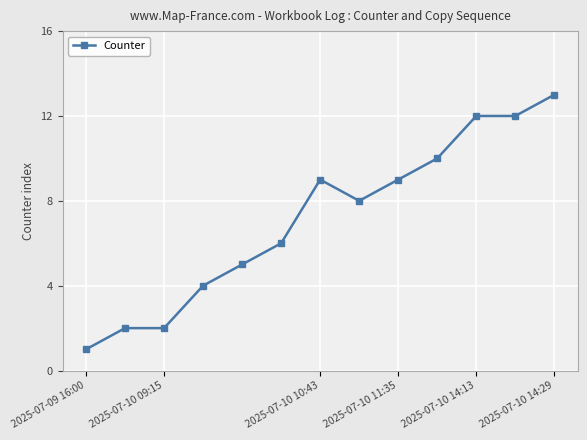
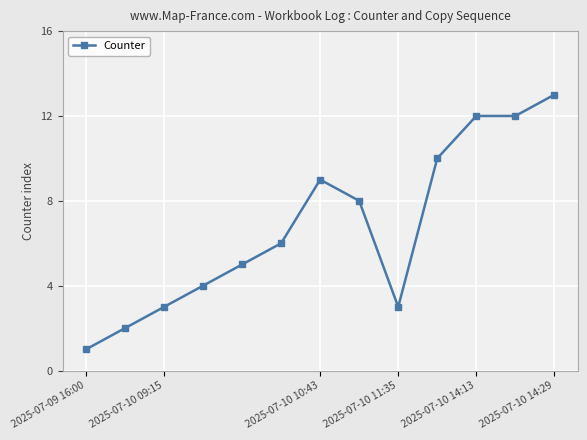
  {
    "2025-07-09 16:00": 1,
-   "2025-07-10 09:15": 2,
+   "2025-07-10 09:15": 3,
    "2025-07-10 10:43": 9,
-   "2025-07-10 11:35": 9,
+   "2025-07-10 11:35": 3,
    "2025-07-10 14:13": 12,
    "2025-07-10 14:29": 13
  }
